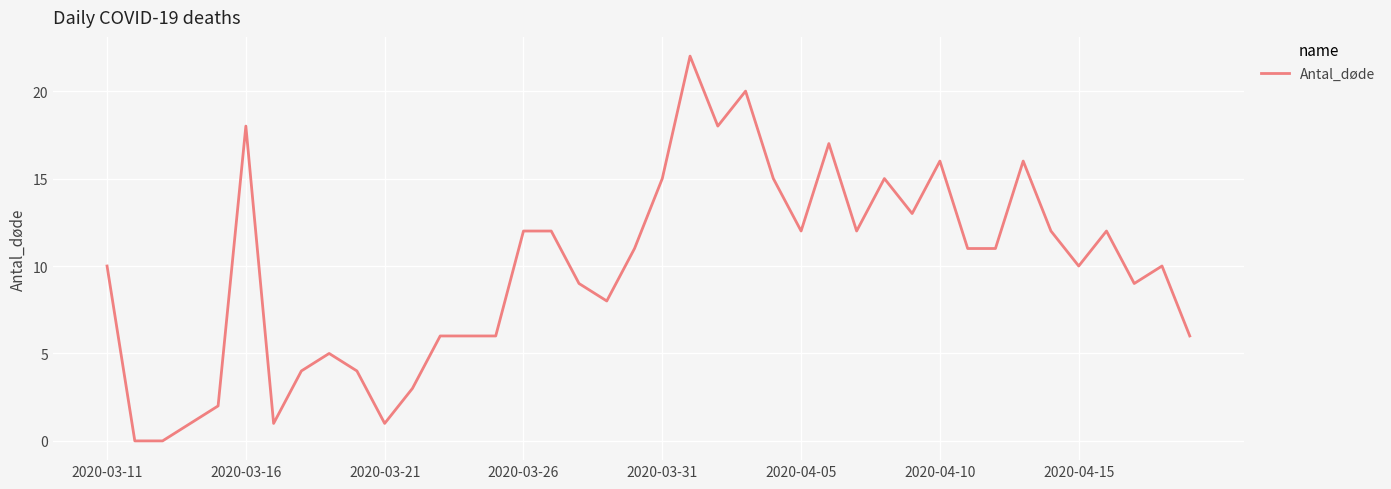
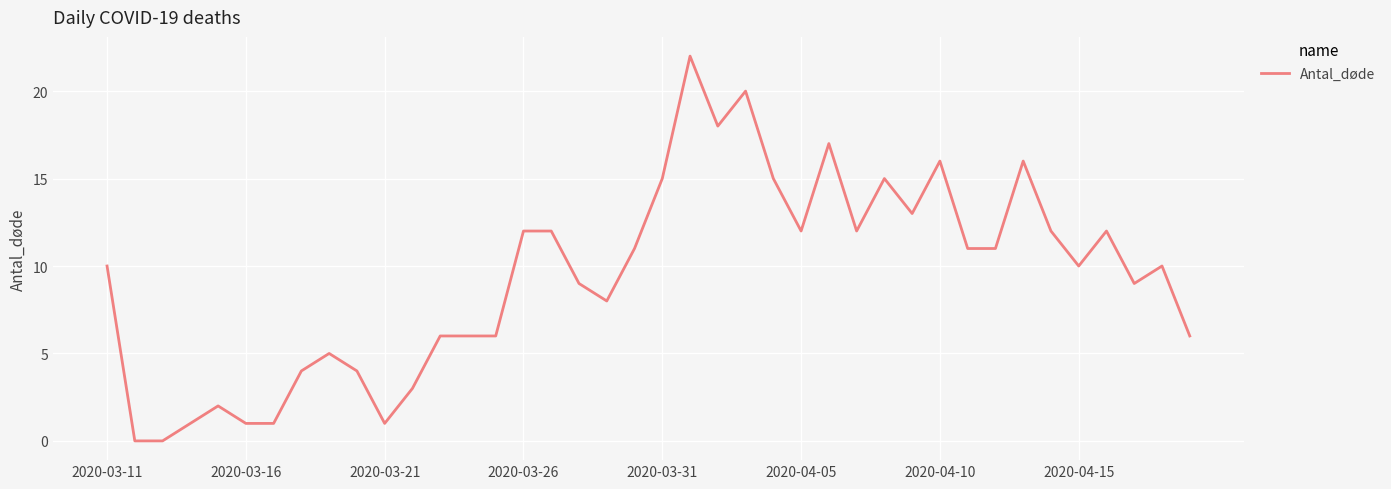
  {
    "2020-03-11": 10,
-   "2020-03-16": 18,
+   "2020-03-16": 1,
    "2020-03-21": 1,
    "2020-03-26": 12,
    "2020-03-31": 15,
    "2020-04-05": 12,
    "2020-04-10": 16,
    "2020-04-15": 10
  }
